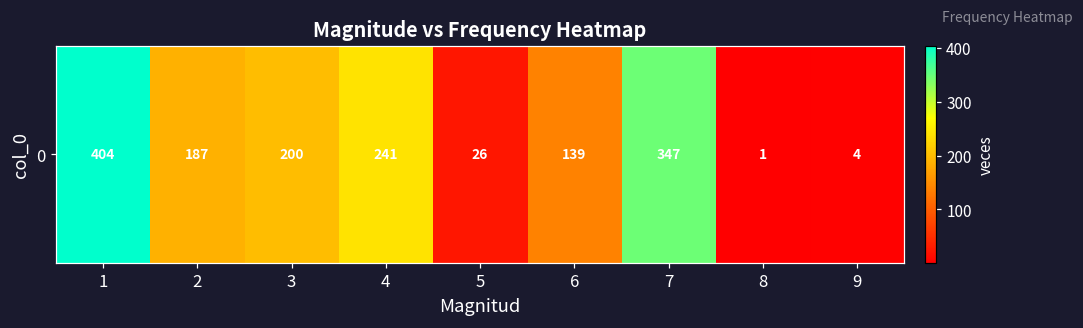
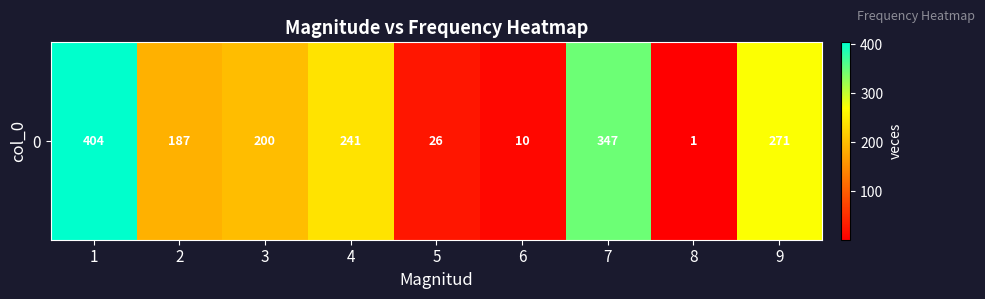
  {
    "0": {
      "1": 404,
      "2": 187,
      "3": 200,
      "4": 241,
      "5": 26,
-     "6": 139,
+     "6": 10,
      "7": 347,
      "8": 1,
-     "9": 4
+     "9": 271
    }
  }
